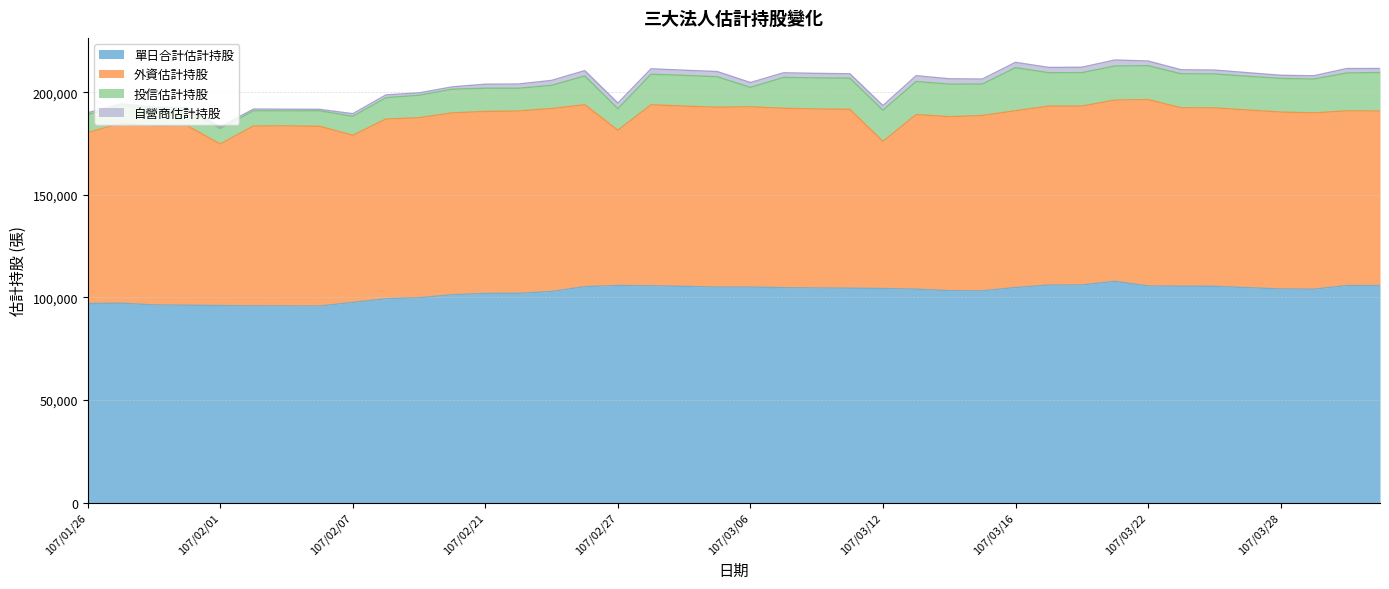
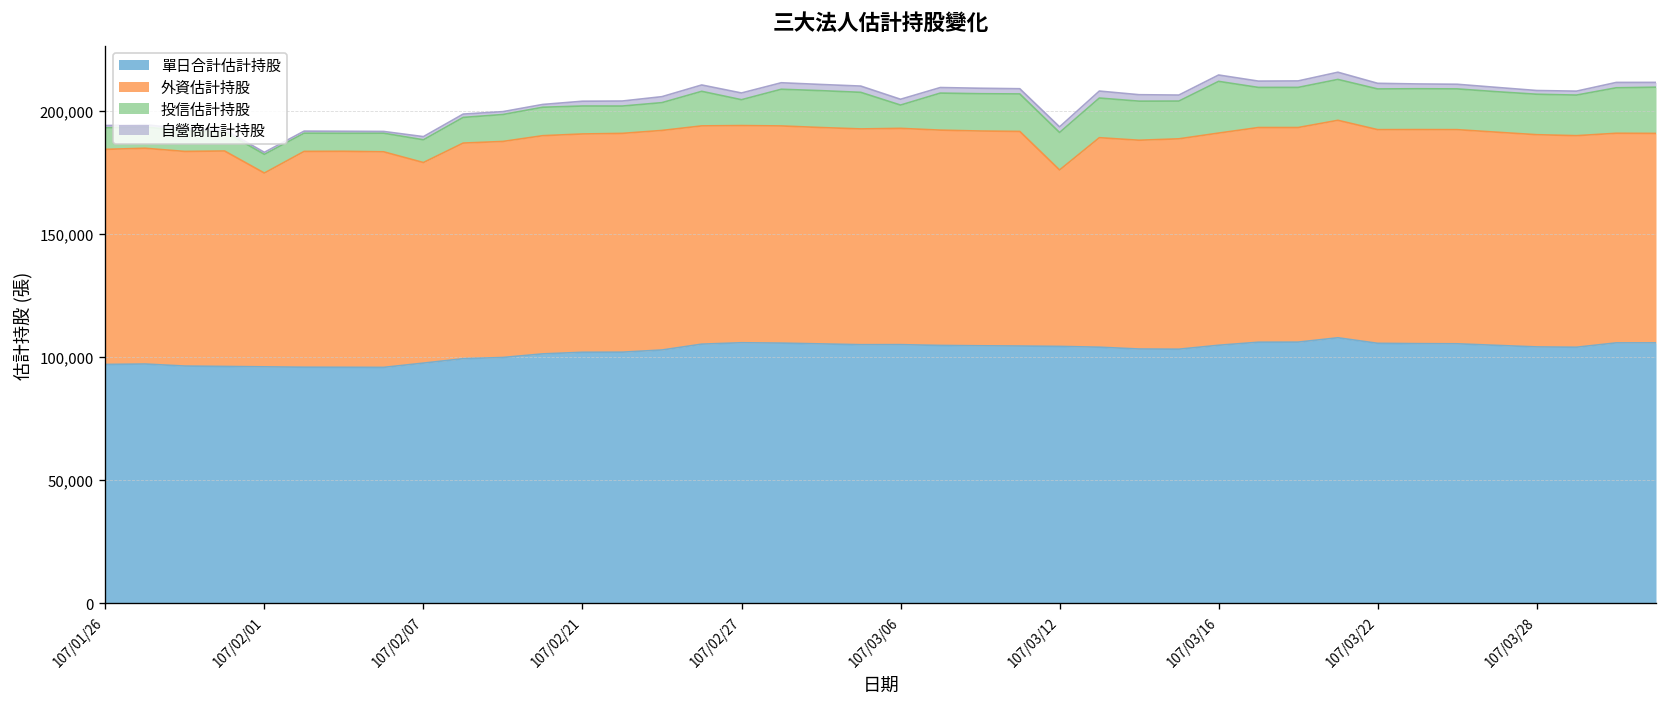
  {
    "外資估計持股": {
-     "107/01/26": "83,000",
+     "107/01/26": "87,000",
      "107/02/01": "79,000",
      "107/02/07": "81,000",
      "107/02/21": "89,000",
-     "107/02/27": "76,000",
+     "107/02/27": "88,000",
      "107/03/06": "88,000",
      "107/03/12": "72,000",
      "107/03/16": "86,000",
-     "107/03/22": "91,000",
+     "107/03/22": "87,000",
      "107/03/28": "86,000"
    },
    "投信估計持股": {
      "107/02/07": "9,000",
      "107/02/21": "11,000",
      "107/02/27": "11,000",
      "107/03/06": "9,000",
      "107/03/12": "15,000",
      "107/03/16": "21,000",
      "107/03/22": "17,000",
      "107/03/28": "16,000"
    }
  }
